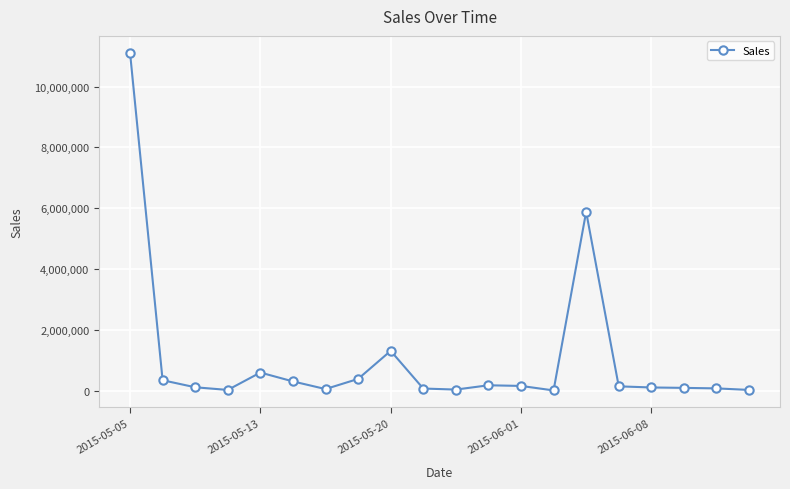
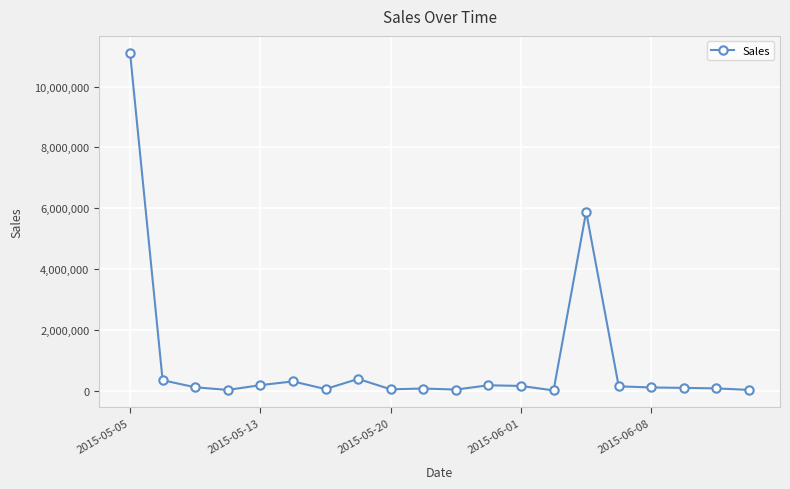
  {
    "2015-05-05": "11,100,000",
-   "2015-05-13": "600,000",
-   "2015-05-20": "1,300,000",
+   "2015-05-13": "200,000",
+   "2015-05-20": "0",
    "2015-06-01": "200,000",
    "2015-06-08": "100,000"
  }
